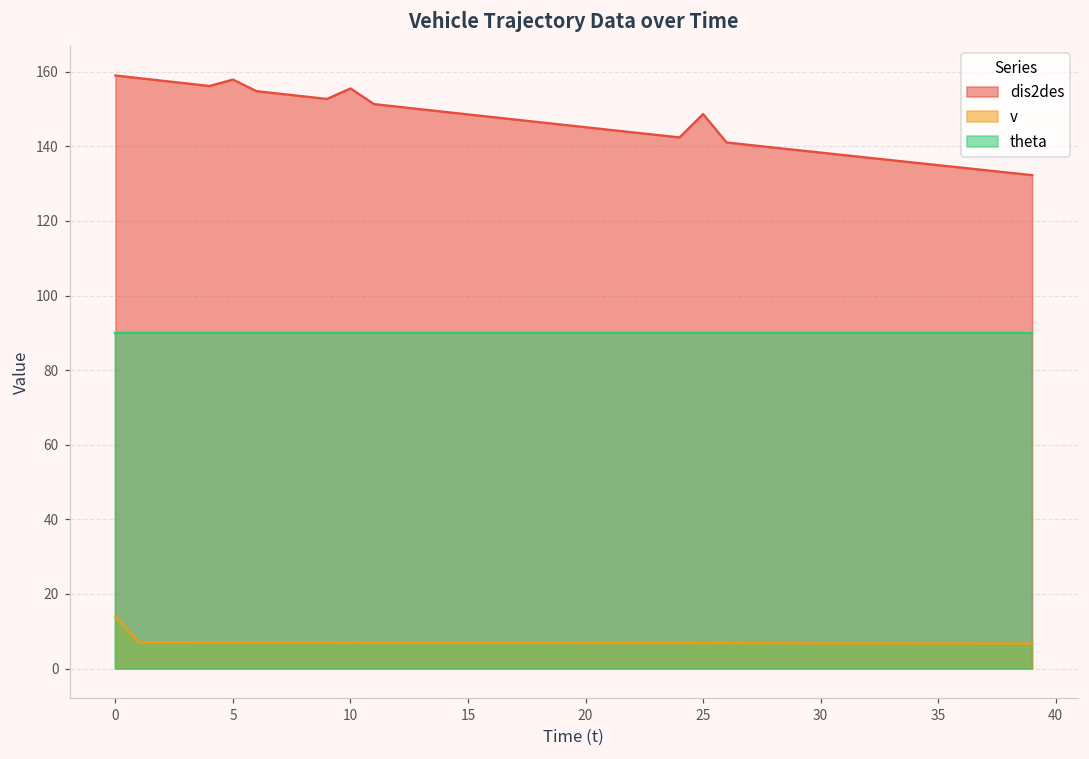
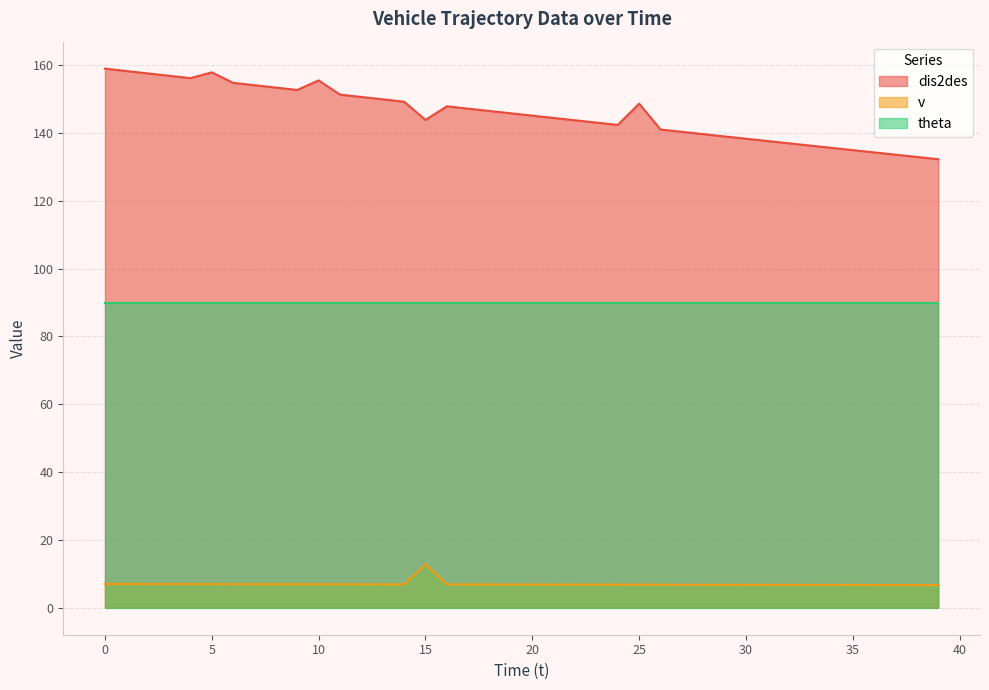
  {
    "dis2des": {
      "0": 159,
      "5": 158,
      "10": 156,
-     "15": 149,
+     "15": 144,
      "20": 145,
      "25": 149,
      "30": 138,
      "35": 135
    },
    "v": {
-     "0": 14,
+     "0": 7,
      "5": 7,
      "10": 7,
-     "15": 7,
+     "15": 13,
      "20": 7,
      "25": 7,
      "30": 7,
      "35": 7
    },
    "theta": {
      "0": 90,
      "5": 90,
      "10": 90,
      "15": 90,
      "20": 90,
      "25": 90,
      "30": 90,
      "35": 90
    }
  }
